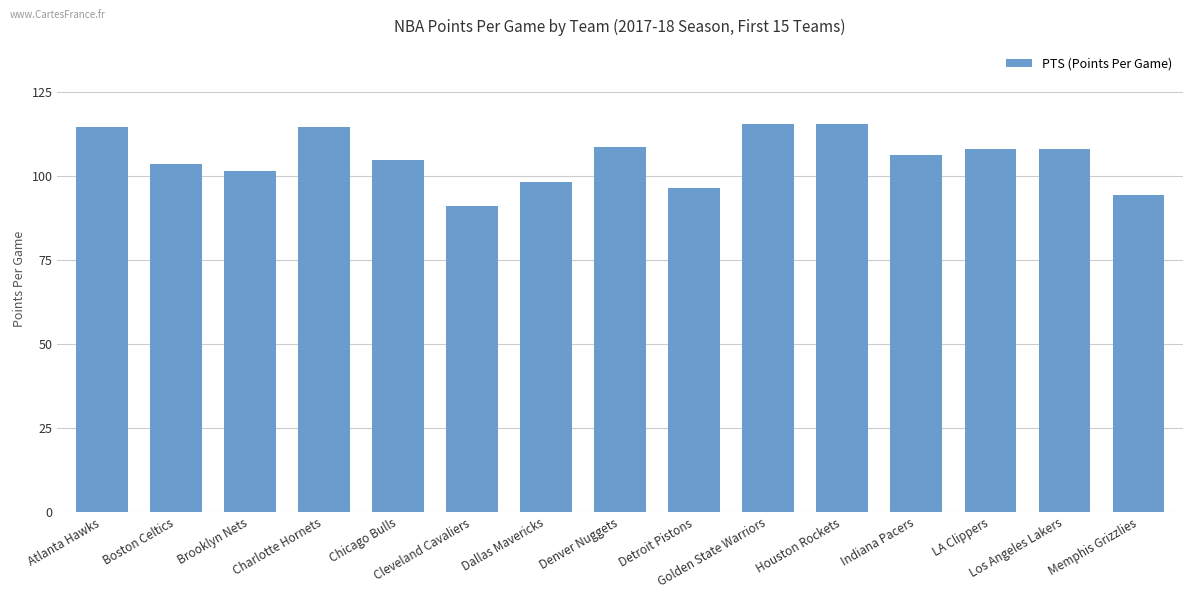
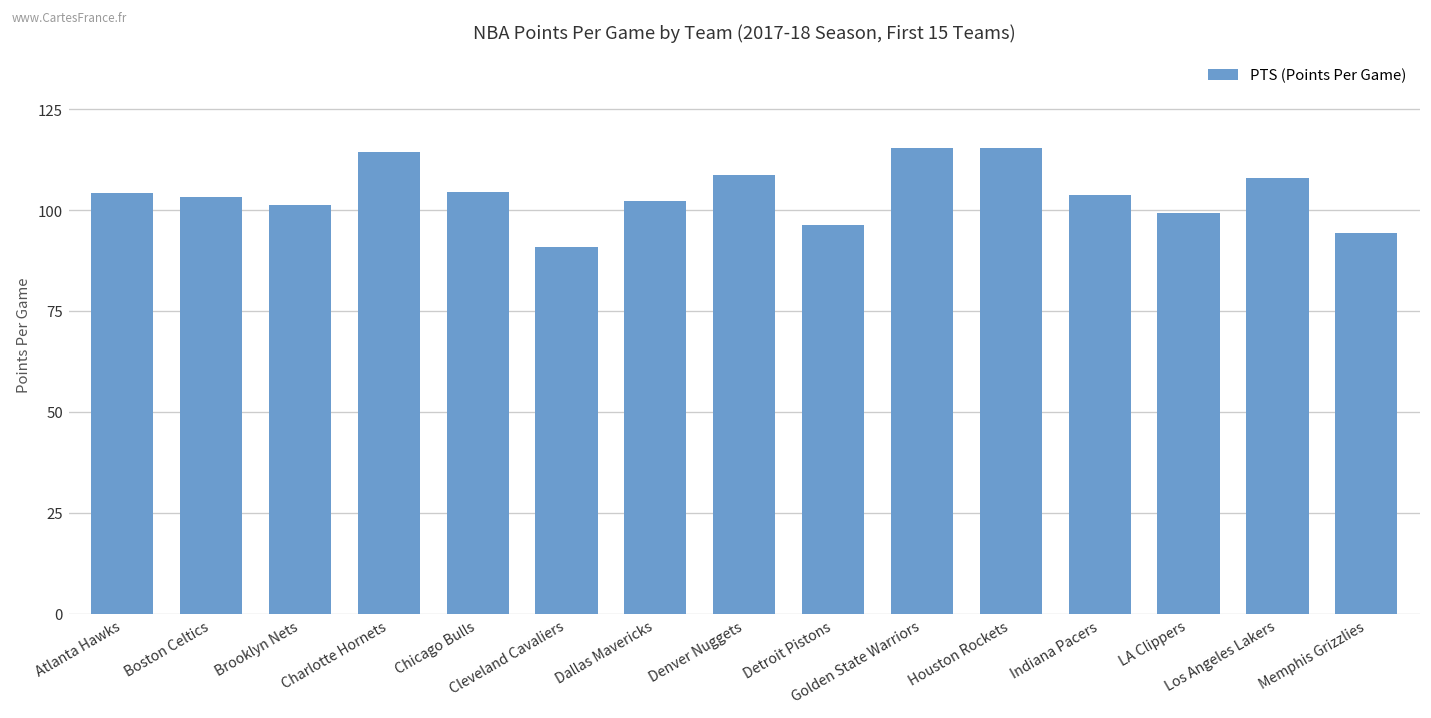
  {
-   "Atlanta Hawks": 114,
+   "Atlanta Hawks": 104,
    "Boston Celtics": 103,
    "Brooklyn Nets": 101,
    "Charlotte Hornets": 114,
    "Chicago Bulls": 105,
    "Cleveland Cavaliers": 91,
-   "Dallas Mavericks": 98,
+   "Dallas Mavericks": 102,
    "Denver Nuggets": 109,
    "Detroit Pistons": 96,
    "Golden State Warriors": 115,
    "Houston Rockets": 116,
-   "Indiana Pacers": 106,
-   "LA Clippers": 108,
+   "Indiana Pacers": 104,
+   "LA Clippers": 99,
    "Los Angeles Lakers": 108,
    "Memphis Grizzlies": 94
  }
